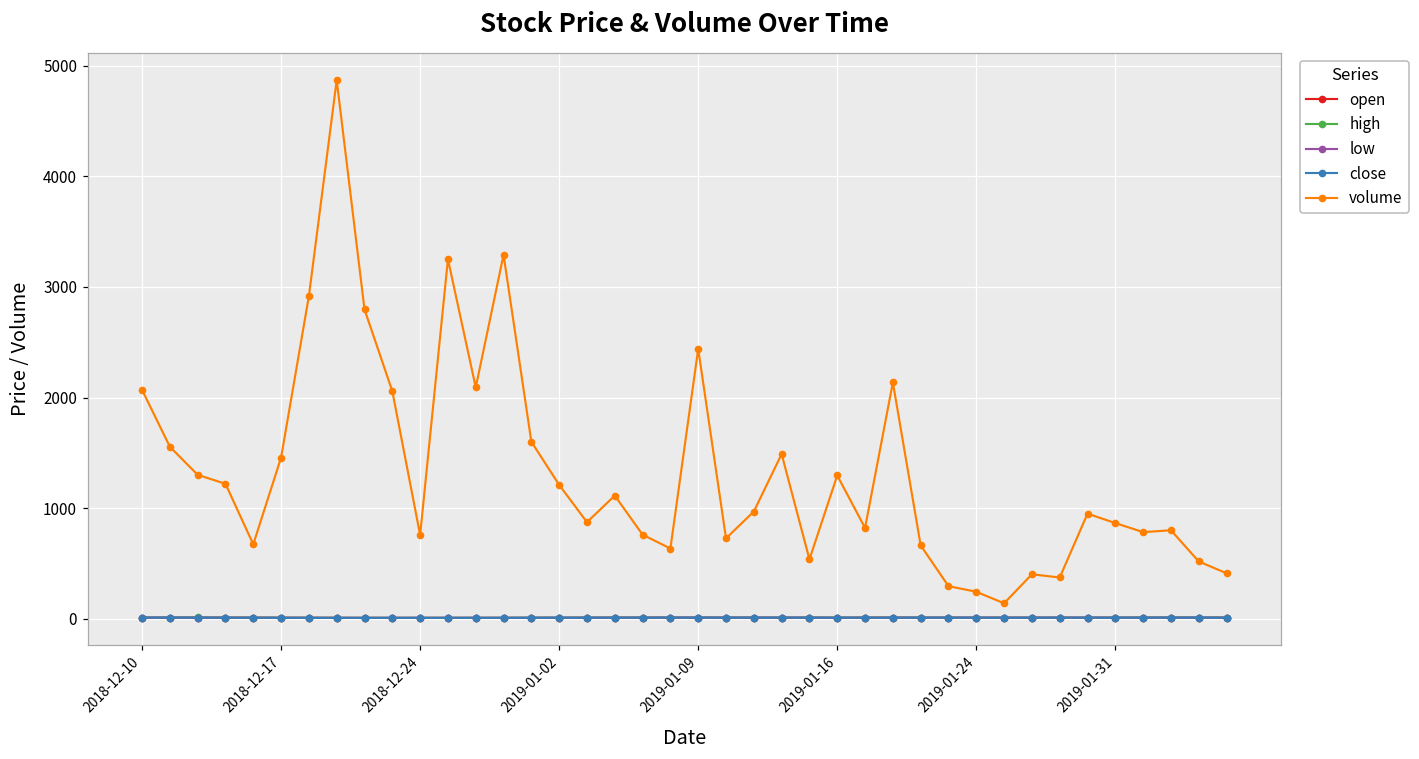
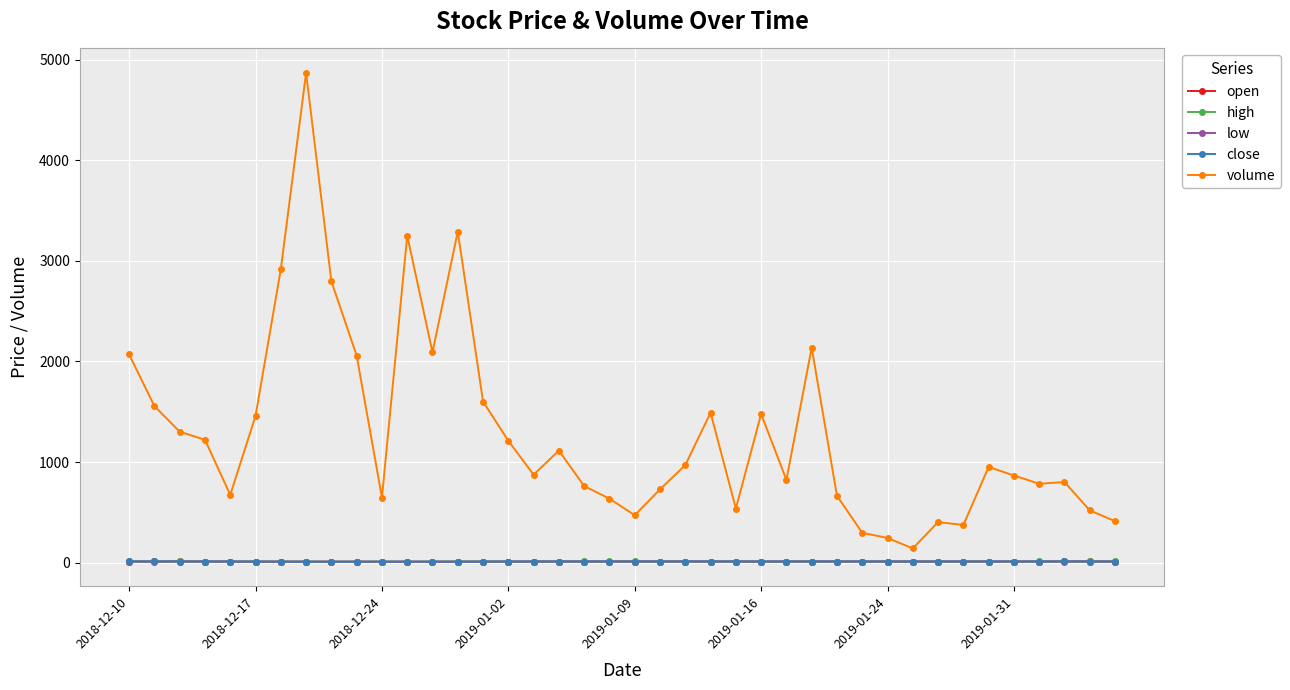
  {
    "volume": {
      "2018-12-10": 2070,
      "2018-12-17": 1460,
-     "2018-12-24": 760,
+     "2018-12-24": 650,
      "2019-01-02": 1210,
-     "2019-01-09": 2440,
-     "2019-01-16": 1300,
+     "2019-01-09": 470,
+     "2019-01-16": 1480,
      "2019-01-24": 250,
      "2019-01-31": 870
    }
  }
